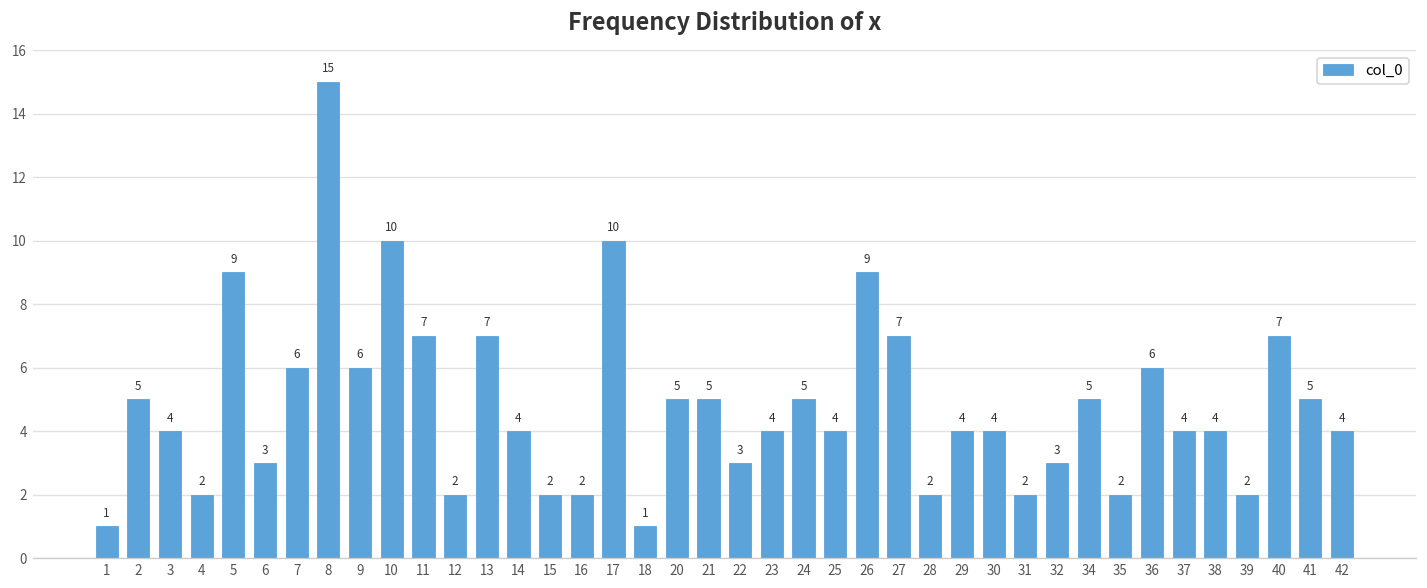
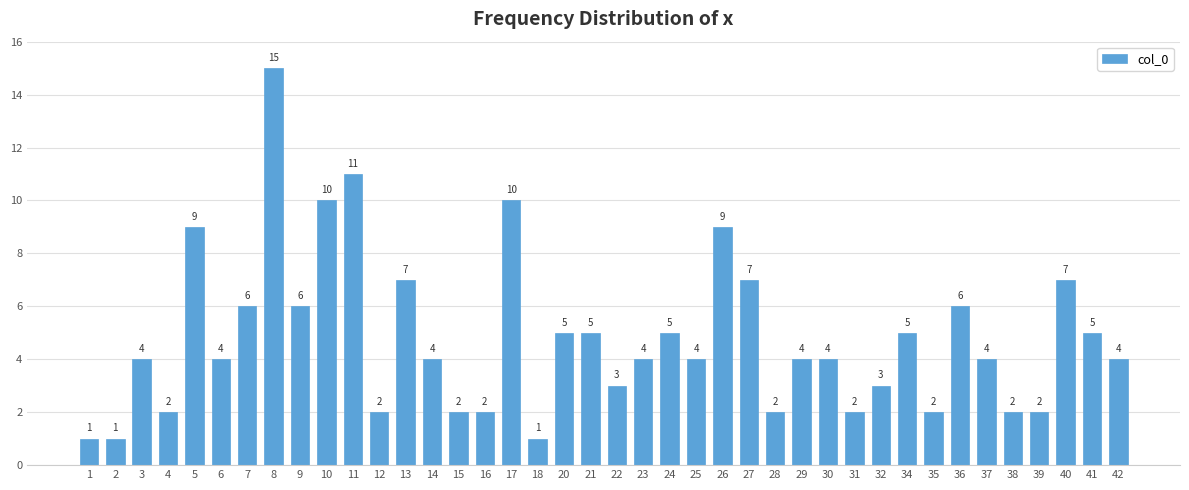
  {
    "1": 1,
-   "2": 5,
+   "2": 1,
    "3": 4,
    "4": 2,
    "5": 9,
-   "6": 3,
+   "6": 4,
    "7": 6,
    "8": 15,
    "9": 6,
    "10": 10,
-   "11": 7,
+   "11": 11,
    "12": 2,
    "13": 7,
    "14": 4,
    "15": 2,
    "16": 2,
    "17": 10,
    "18": 1,
    "20": 5,
    "21": 5,
    "22": 3,
    "23": 4,
    "24": 5,
    "25": 4,
    "26": 9,
    "27": 7,
    "28": 2,
    "29": 4,
    "30": 4,
    "31": 2,
    "32": 3,
    "34": 5,
    "35": 2,
    "36": 6,
    "37": 4,
-   "38": 4,
+   "38": 2,
    "39": 2,
    "40": 7,
    "41": 5,
    "42": 4
  }
